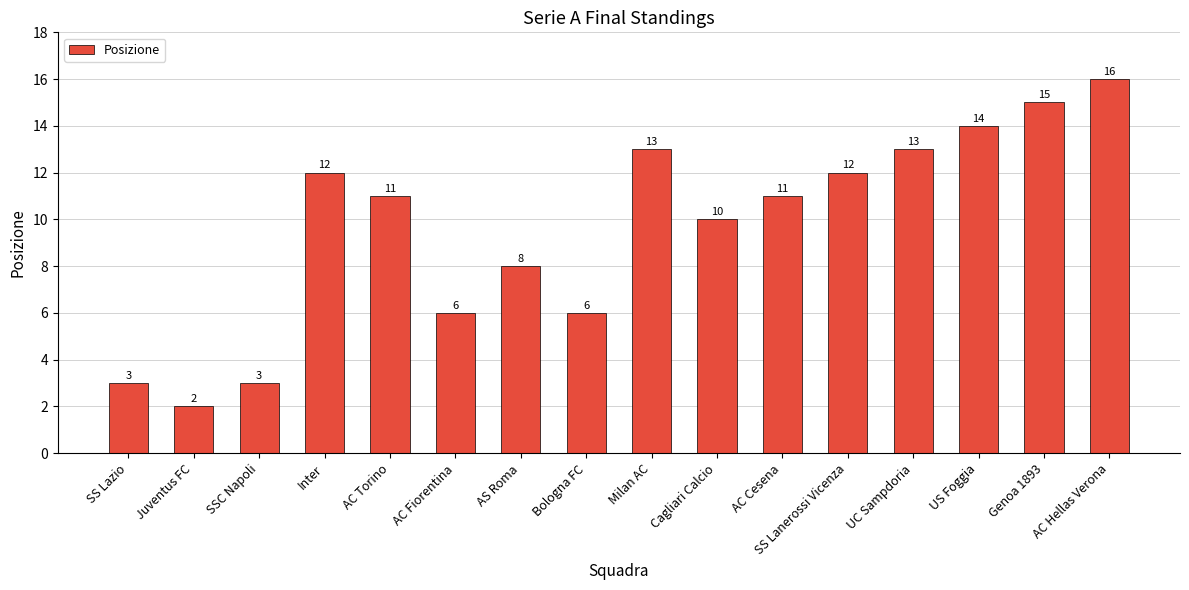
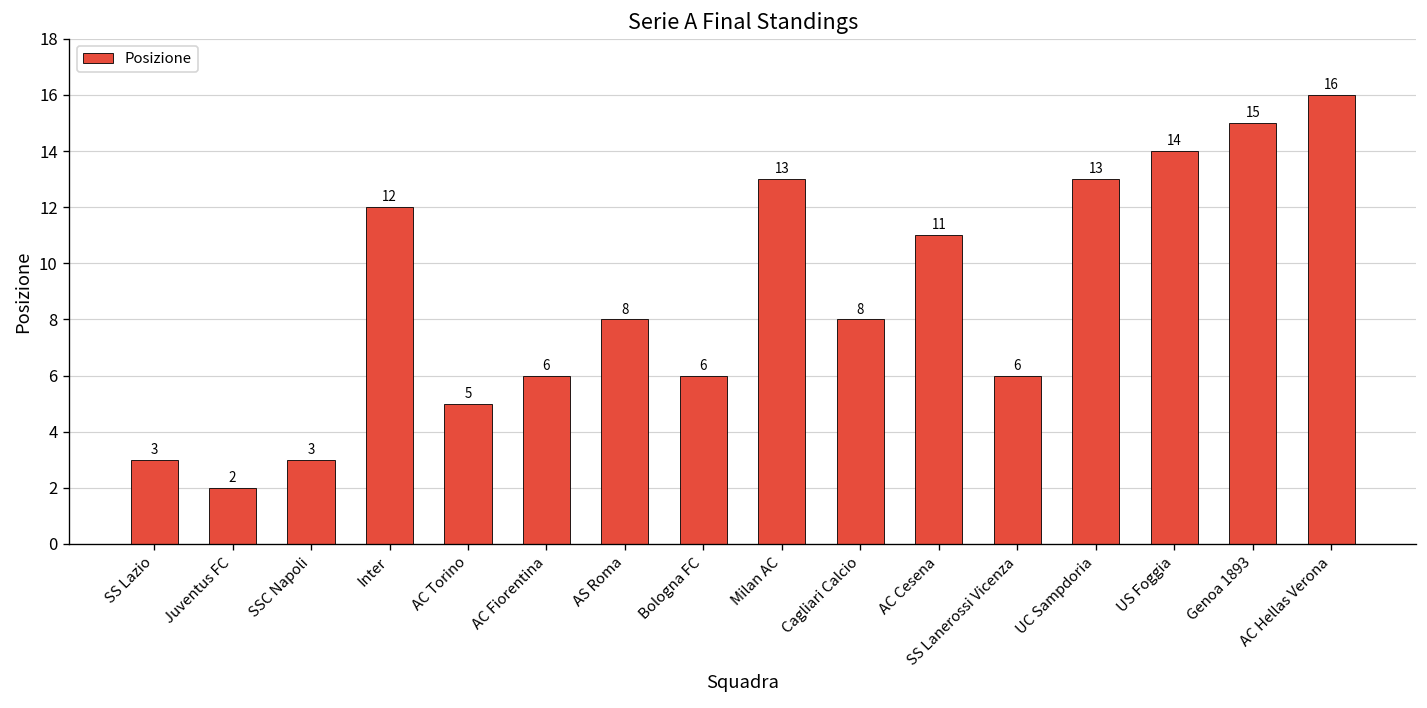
  {
    "SS Lazio": 3,
    "Juventus FC": 2,
    "SSC Napoli": 3,
    "Inter": 12,
-   "AC Torino": 11,
+   "AC Torino": 5,
    "AC Fiorentina": 6,
    "AS Roma": 8,
    "Bologna FC": 6,
    "Milan AC": 13,
-   "Cagliari Calcio": 10,
+   "Cagliari Calcio": 8,
    "AC Cesena": 11,
-   "SS Lanerossi Vicenza": 12,
+   "SS Lanerossi Vicenza": 6,
    "UC Sampdoria": 13,
    "US Foggia": 14,
    "Genoa 1893": 15,
    "AC Hellas Verona": 16
  }
